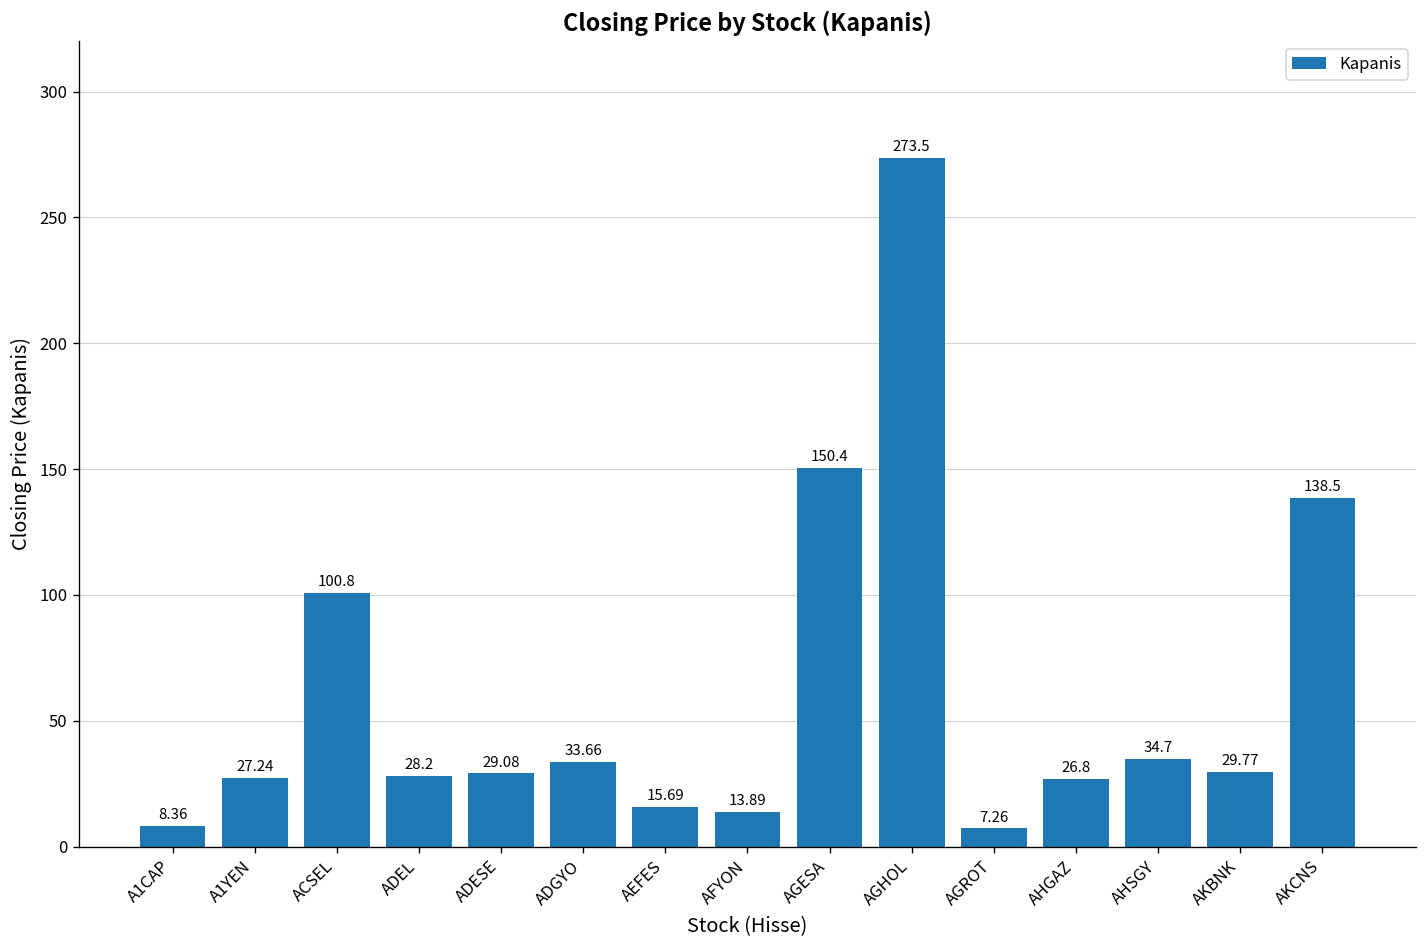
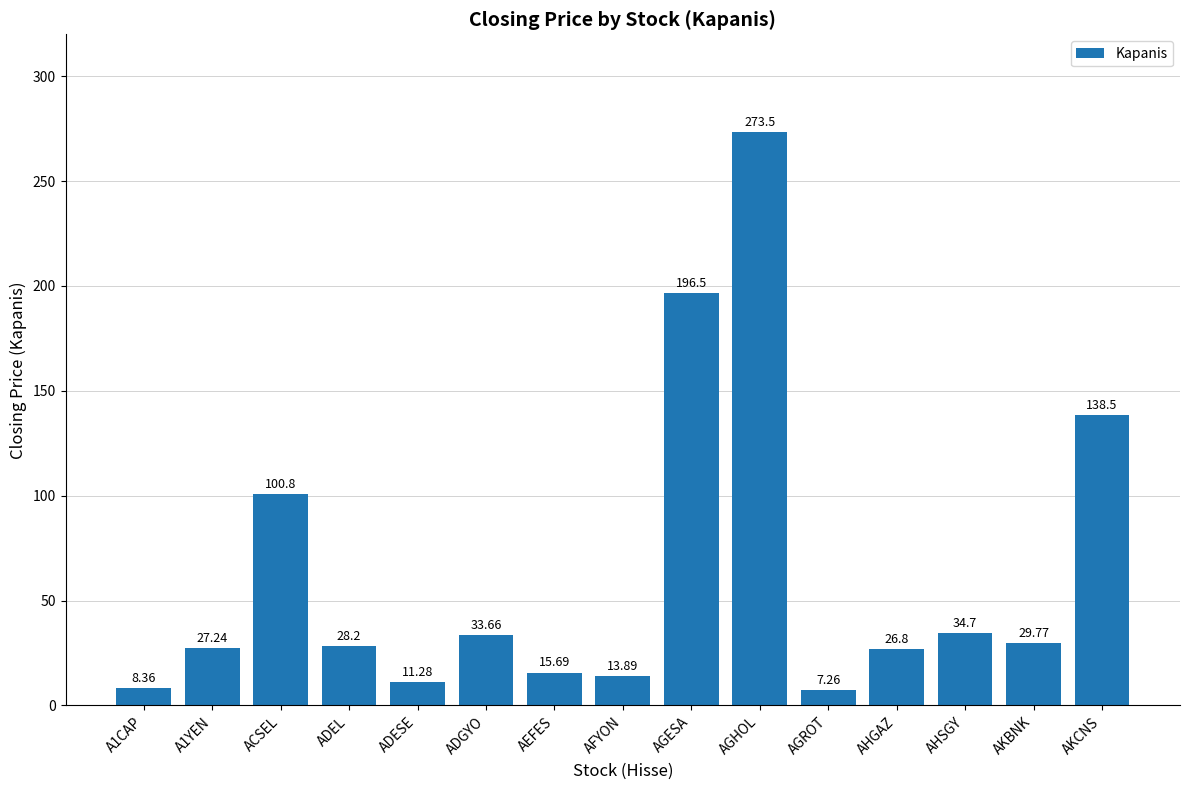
  {
    "A1CAP": 8.36,
    "A1YEN": 27.24,
    "ACSEL": 100.8,
    "ADEL": 28.2,
-   "ADESE": 29.08,
+   "ADESE": 11.28,
    "ADGYO": 33.66,
    "AEFES": 15.69,
    "AFYON": 13.89,
-   "AGESA": 150.4,
+   "AGESA": 196.5,
    "AGHOL": 273.5,
    "AGROT": 7.26,
    "AHGAZ": 26.8,
    "AHSGY": 34.7,
    "AKBNK": 29.77,
    "AKCNS": 138.5
  }
